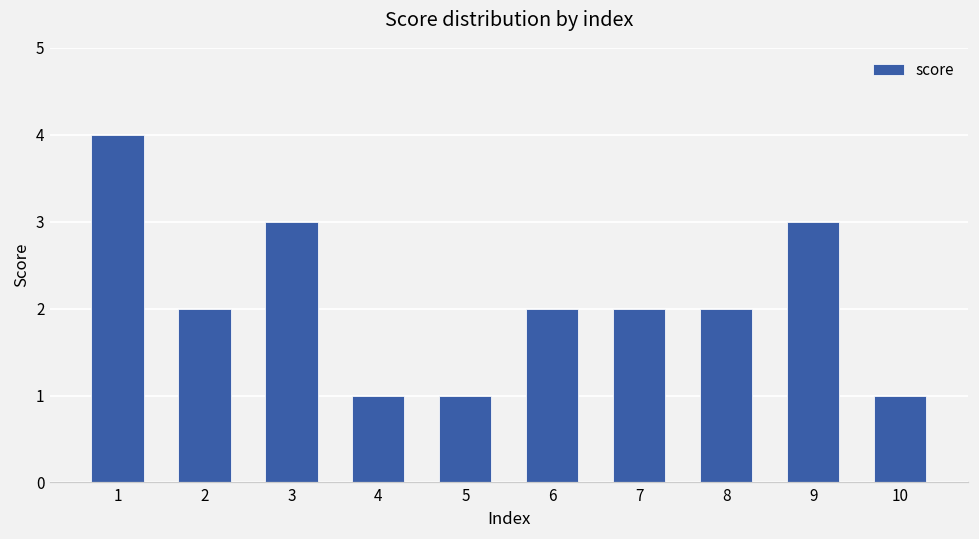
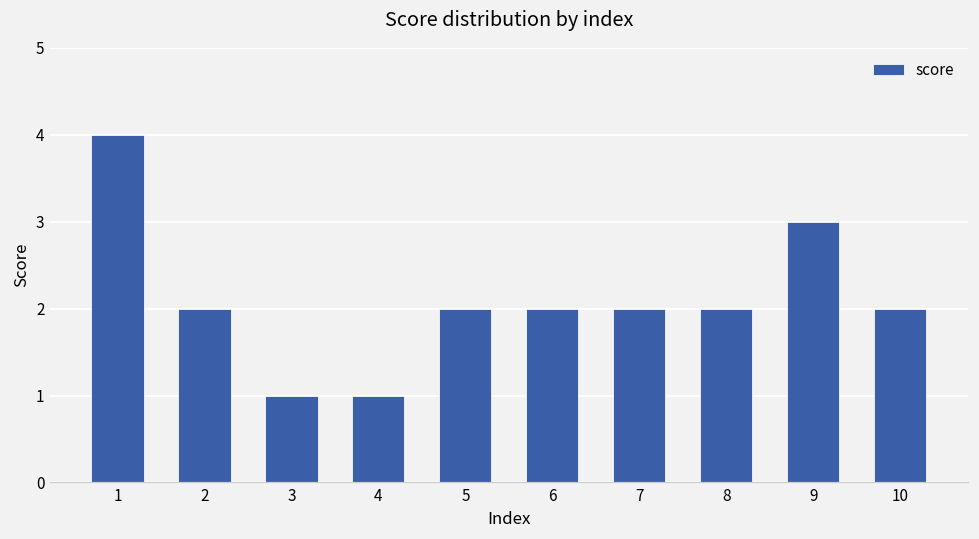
  {
    "1": 4,
    "2": 2,
-   "3": 3,
+   "3": 1,
    "4": 1,
-   "5": 1,
+   "5": 2,
    "6": 2,
    "7": 2,
    "8": 2,
    "9": 3,
-   "10": 1
+   "10": 2
  }
